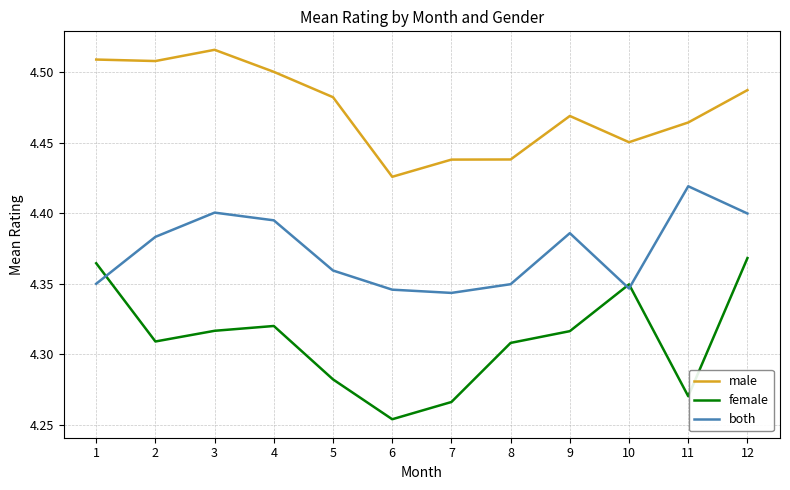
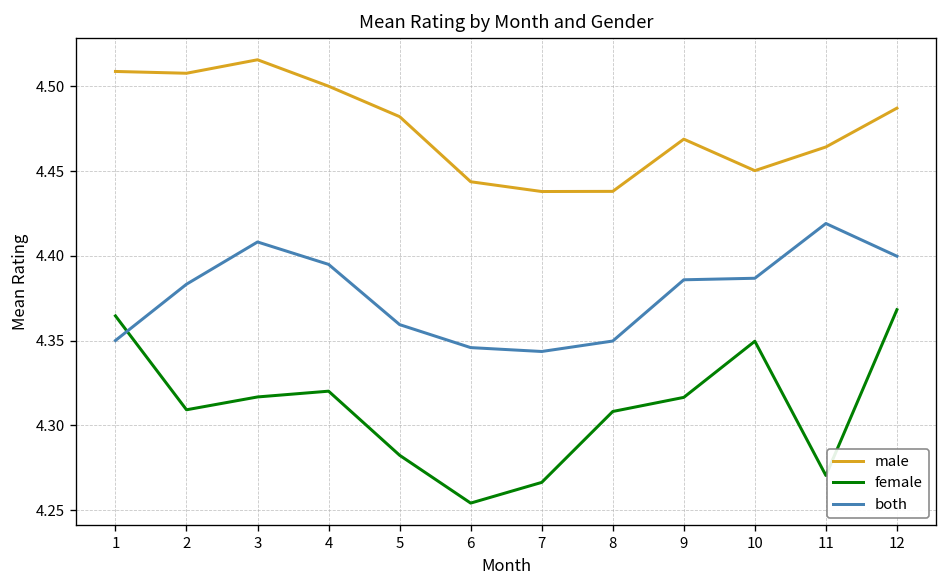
  {
    "male": {
      "1": 4.509,
      "2": 4.508,
      "3": 4.516,
      "4": 4.500,
      "5": 4.482,
-     "6": 4.426,
+     "6": 4.444,
      "7": 4.438,
      "8": 4.438,
      "9": 4.469,
      "10": 4.450,
      "11": 4.464,
      "12": 4.487
    },
    "female": {
      "1": 4.365,
      "2": 4.309,
      "3": 4.317,
      "4": 4.320,
      "5": 4.282,
      "6": 4.254,
      "7": 4.266,
      "8": 4.308,
      "9": 4.317,
      "10": 4.350,
      "11": 4.270,
      "12": 4.368
    },
    "both": {
      "1": 4.350,
      "2": 4.383,
-     "3": 4.400,
+     "3": 4.408,
      "4": 4.395,
      "5": 4.359,
      "6": 4.346,
      "7": 4.344,
      "8": 4.350,
      "9": 4.386,
-     "10": 4.347,
+     "10": 4.387,
      "11": 4.419,
      "12": 4.400
    }
  }
